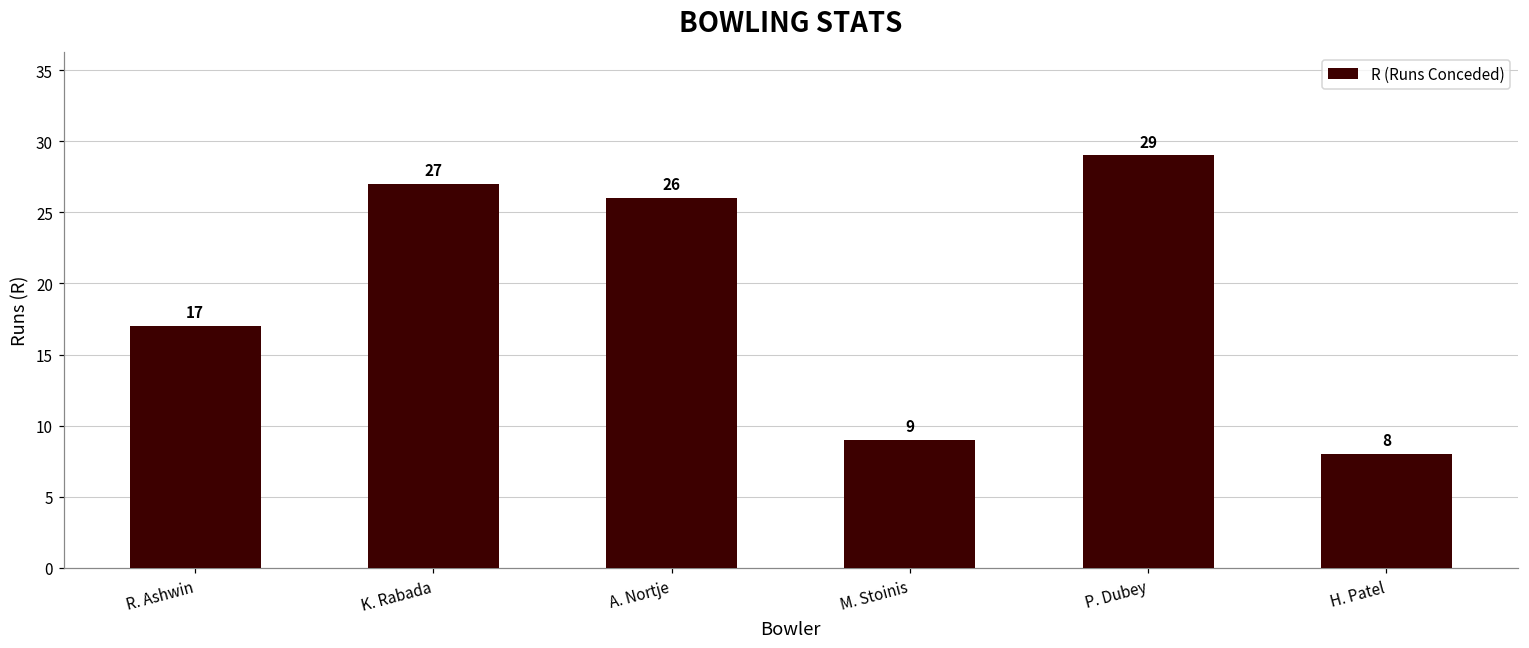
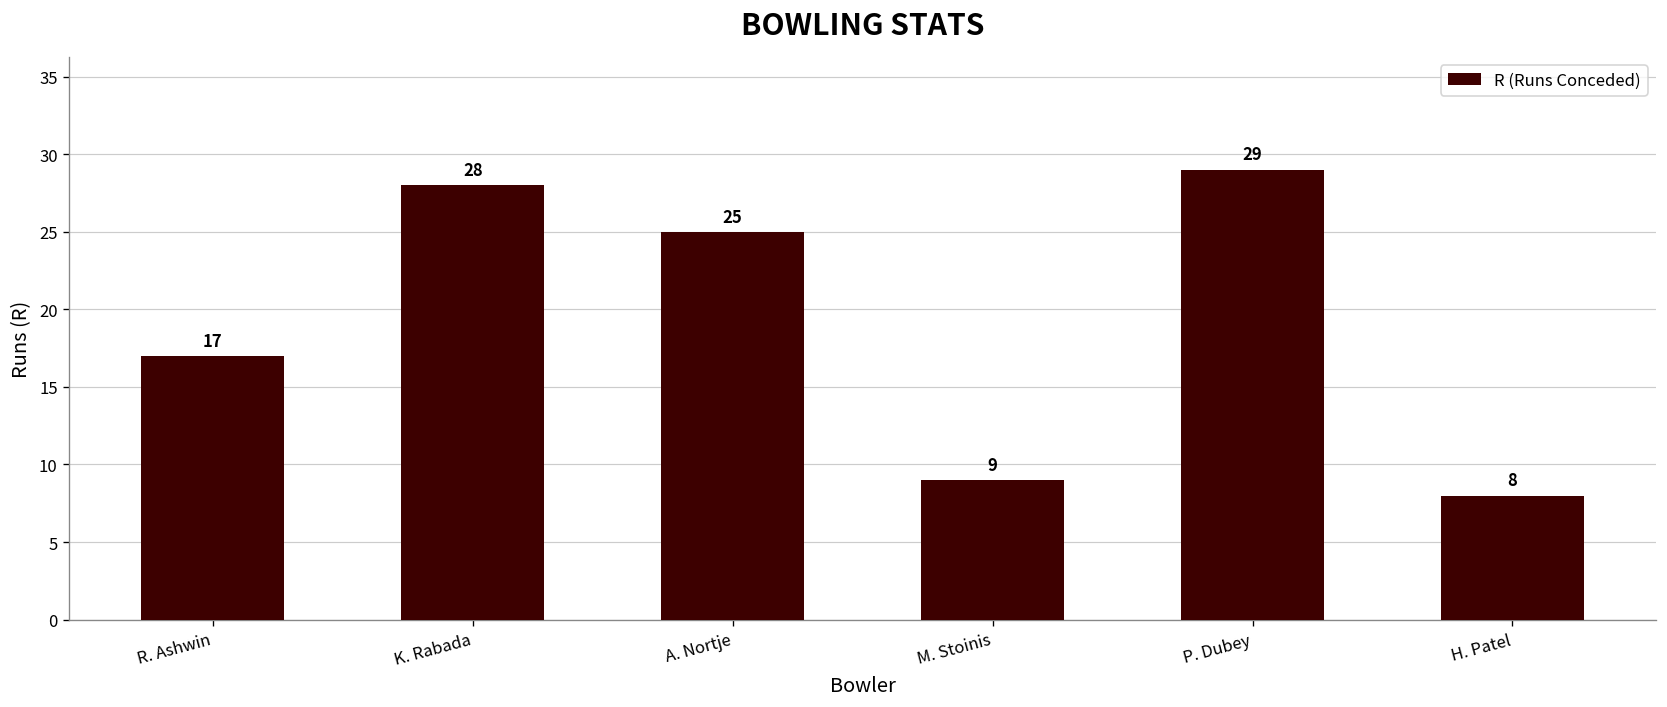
  {
    "R. Ashwin": 17,
-   "K. Rabada": 27,
-   "A. Nortje": 26,
+   "K. Rabada": 28,
+   "A. Nortje": 25,
    "M. Stoinis": 9,
    "P. Dubey": 29,
    "H. Patel": 8
  }
